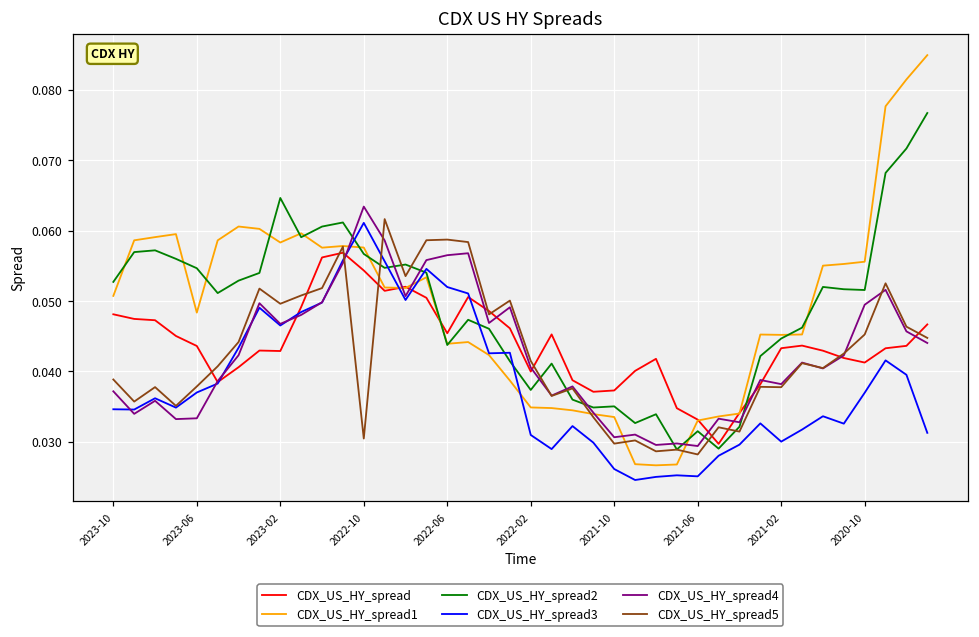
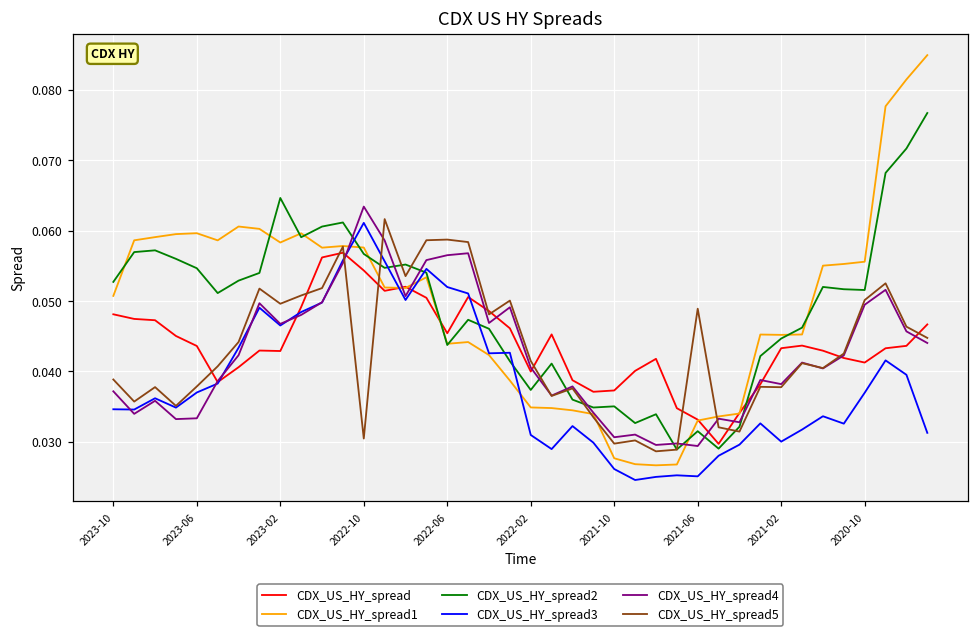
  {
    "CDX_US_HY_spread": {
      "2023-10": 0.048,
      "2023-06": 0.044,
      "2023-02": 0.043,
      "2022-10": 0.054,
      "2022-06": 0.045,
      "2022-02": 0.040,
      "2021-10": 0.037,
      "2021-02": 0.043,
      "2020-10": 0.041
    },
    "CDX_US_HY_spread1": {
      "2023-10": 0.051,
-     "2023-06": 0.048,
+     "2023-06": 0.060,
      "2023-02": 0.058,
      "2022-10": 0.058,
      "2022-02": 0.035,
-     "2021-10": 0.034,
+     "2021-10": 0.028,
      "2021-02": 0.045,
      "2020-10": 0.056
    },
    "CDX_US_HY_spread2": {
      "2023-10": 0.053,
      "2023-06": 0.055,
      "2023-02": 0.065,
      "2022-10": 0.057,
      "2022-02": 0.037,
      "2021-10": 0.035,
      "2021-06": 0.032,
      "2021-02": 0.045,
      "2020-10": 0.052
    },
    "CDX_US_HY_spread3": {
      "2023-10": 0.035,
      "2023-06": 0.037,
      "2022-10": 0.061,
      "2022-06": 0.052,
      "2022-02": 0.031,
      "2021-10": 0.026,
      "2021-06": 0.025,
      "2021-02": 0.030,
      "2020-10": 0.037
    },
    "CDX_US_HY_spread4": {
      "2023-10": 0.037,
      "2023-06": 0.033,
      "2022-10": 0.063,
      "2022-06": 0.056,
      "2022-02": 0.041,
      "2021-10": 0.031,
      "2021-06": 0.029,
      "2021-02": 0.038,
      "2020-10": 0.049
    },
    "CDX_US_HY_spread5": {
      "2023-10": 0.039,
      "2023-06": 0.038,
      "2023-02": 0.050,
      "2022-10": 0.030,
      "2022-06": 0.059,
      "2022-02": 0.041,
      "2021-10": 0.030,
-     "2021-06": 0.028,
+     "2021-06": 0.049,
      "2021-02": 0.038,
-     "2020-10": 0.045
+     "2020-10": 0.050
    }
  }
